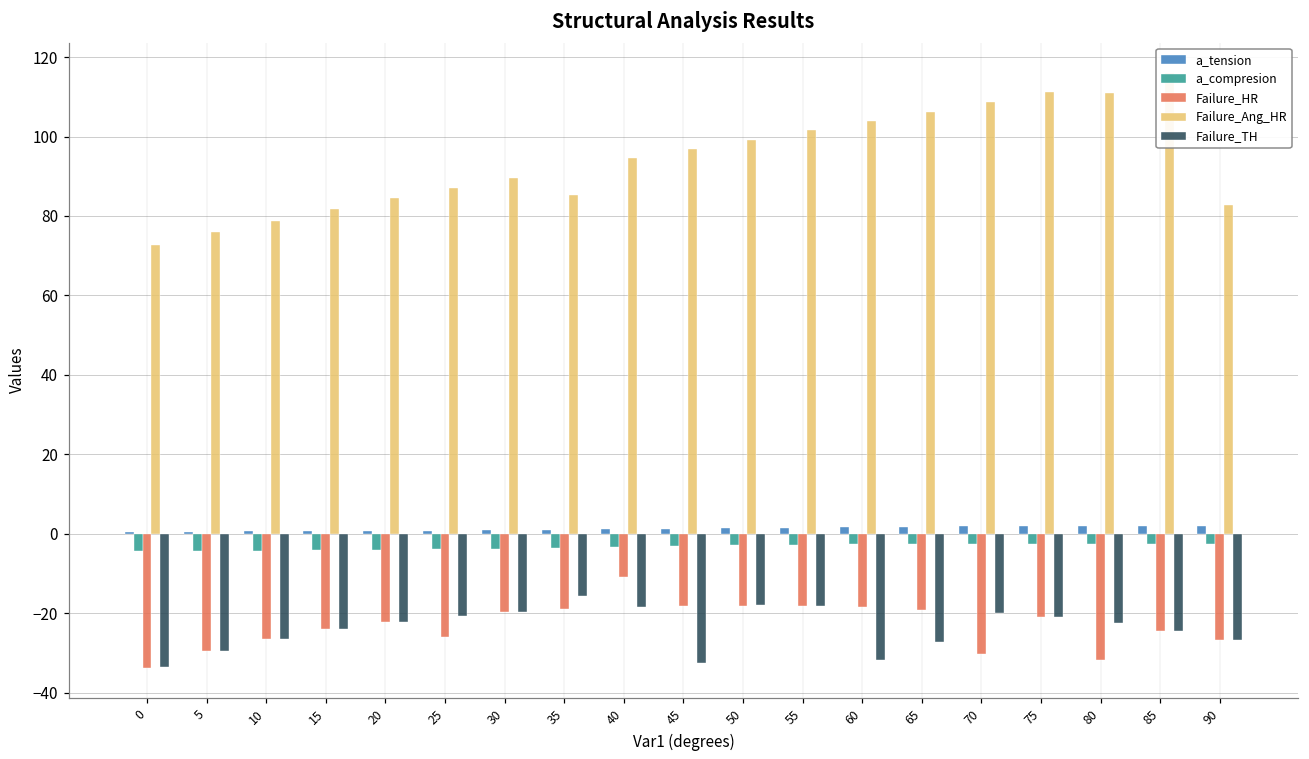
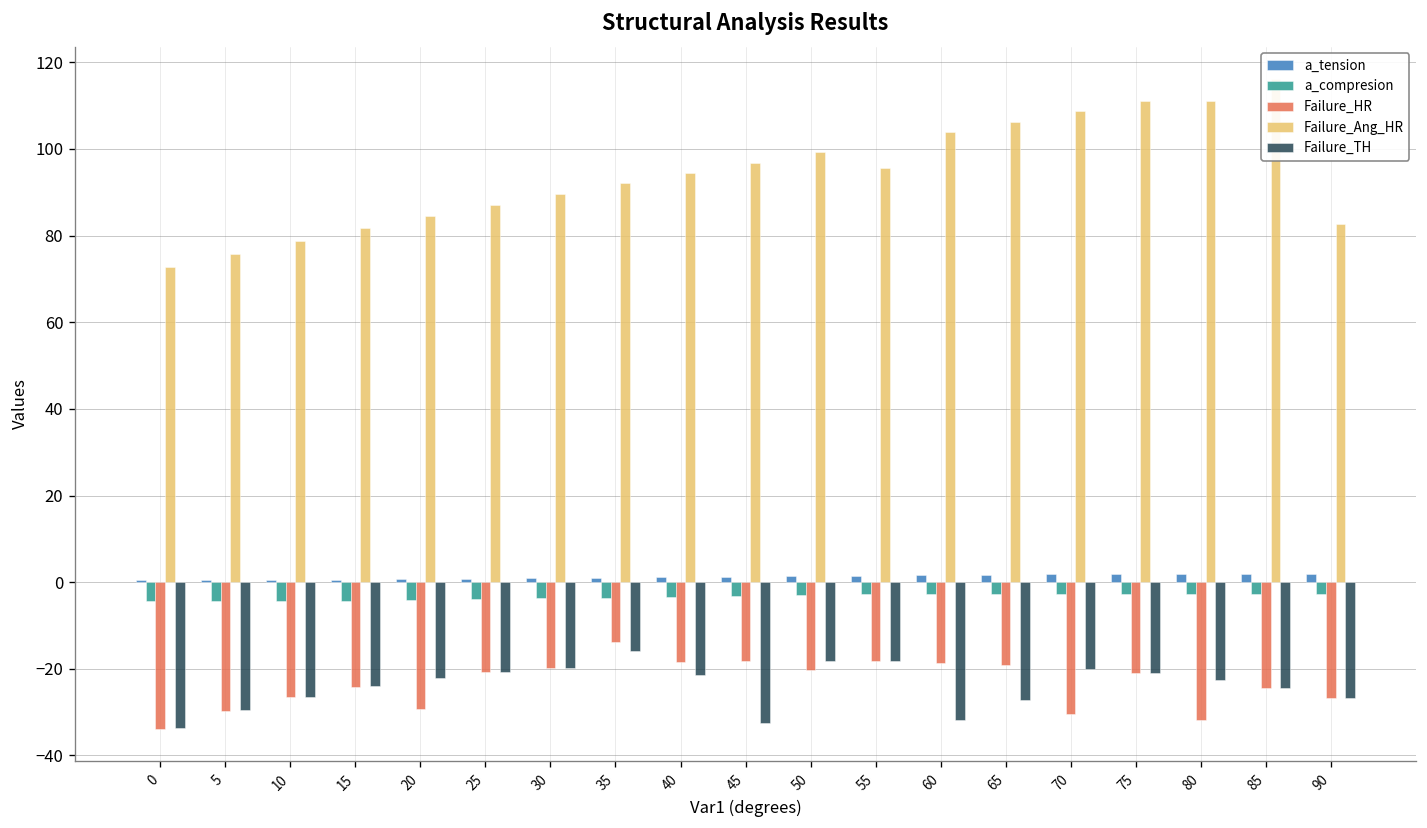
  {
    "Failure_HR": {
      "0": -34,
      "5": -30,
      "10": -27,
      "15": -24,
-     "20": -22,
-     "25": -26,
+     "20": -29,
+     "25": -21,
      "30": -20,
-     "35": -19,
-     "40": -11,
+     "35": -14,
+     "40": -18,
      "45": -18,
-     "50": -18,
+     "50": -20,
      "55": -18,
      "60": -19,
      "65": -19,
      "70": -30,
      "75": -21,
      "80": -32,
      "85": -24,
      "90": -27
    },
    "Failure_Ang_HR": {
      "0": 73,
      "5": 76,
      "10": 79,
      "15": 82,
      "20": 84,
      "25": 87,
      "30": 90,
-     "35": 85,
+     "35": 92,
      "40": 95,
      "45": 97,
      "50": 99,
-     "55": 102,
+     "55": 96,
      "60": 104,
      "65": 106,
      "70": 109,
      "75": 111,
      "80": 111,
      "90": 83
    },
    "Failure_TH": {
      "0": -34,
      "5": -30,
      "10": -26,
      "15": -24,
      "20": -22,
      "25": -21,
      "30": -20,
      "35": -16,
-     "40": -18,
+     "40": -21,
      "45": -33,
      "50": -18,
      "55": -18,
      "60": -32,
      "65": -27,
      "70": -20,
      "75": -21,
      "80": -23,
      "85": -24,
      "90": -27
    }
  }
